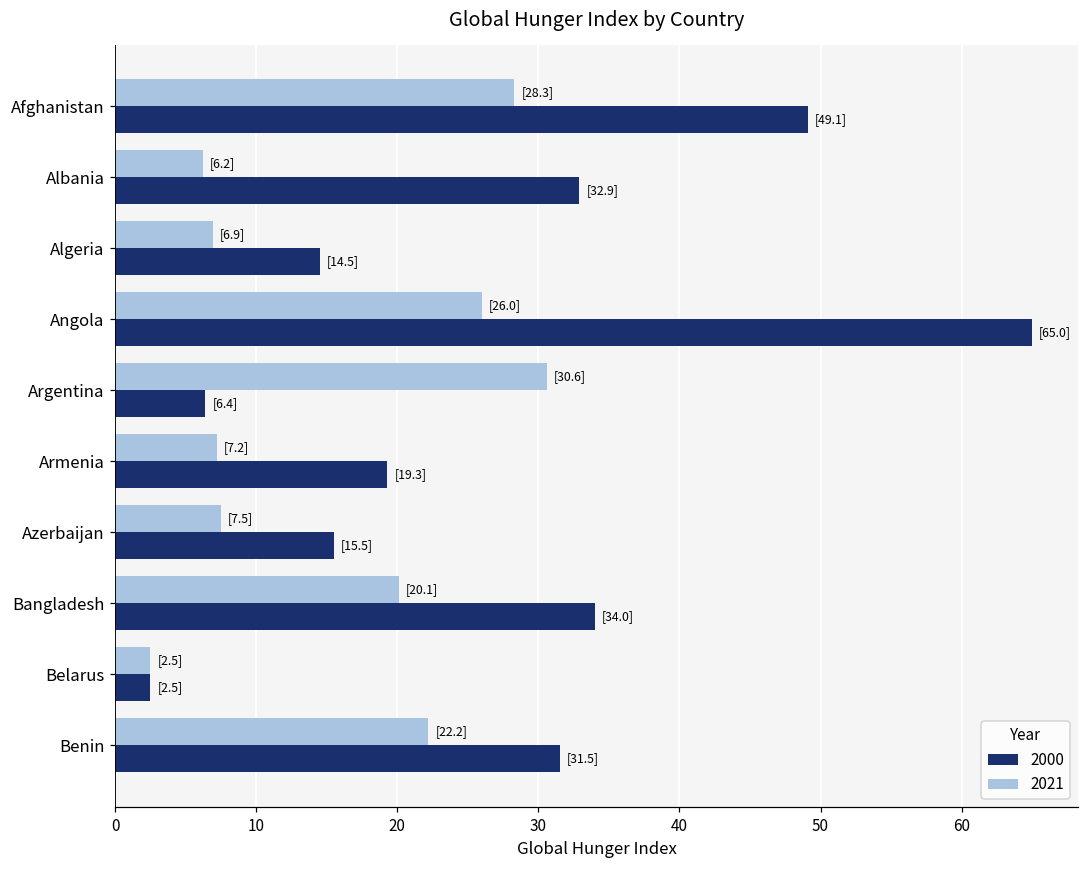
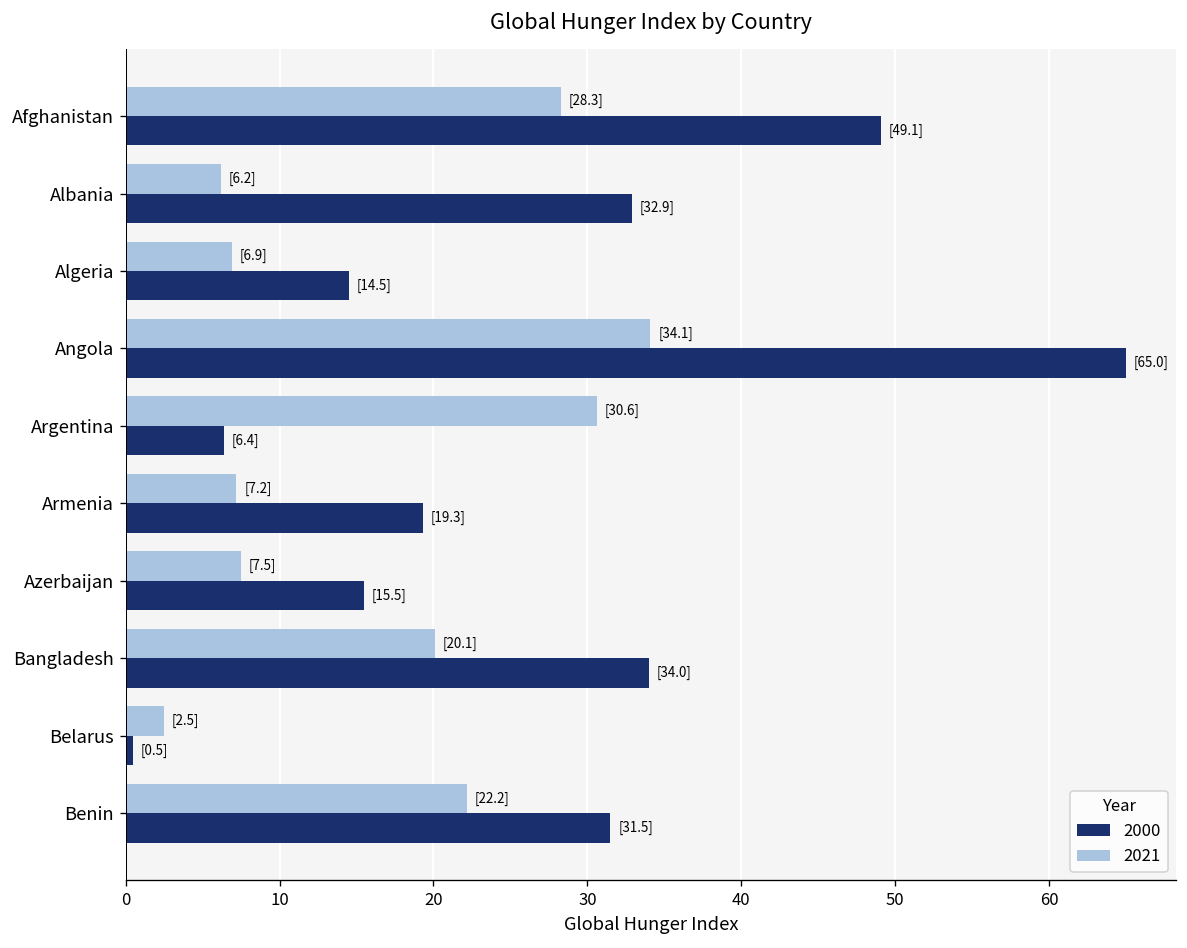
  {
    "2000": {
      "Afghanistan": "49.1]",
      "Albania": "32.9]",
      "Algeria": "14.5]",
      "Angola": "65.0]",
      "Argentina": "6.4]",
      "Armenia": "19.3]",
      "Azerbaijan": "15.5]",
      "Bangladesh": "34.0]",
-     "Belarus": "2.5]",
+     "Belarus": "0.5]",
      "Benin": "31.5]"
    },
    "2021": {
      "Afghanistan": "28.3]",
      "Albania": "6.2]",
      "Algeria": "6.9]",
-     "Angola": "26.0]",
+     "Angola": "34.1]",
      "Argentina": "30.6]",
      "Armenia": "7.2]",
      "Azerbaijan": "7.5]",
      "Bangladesh": "20.1]",
      "Belarus": "2.5]",
      "Benin": "22.2]"
    }
  }
